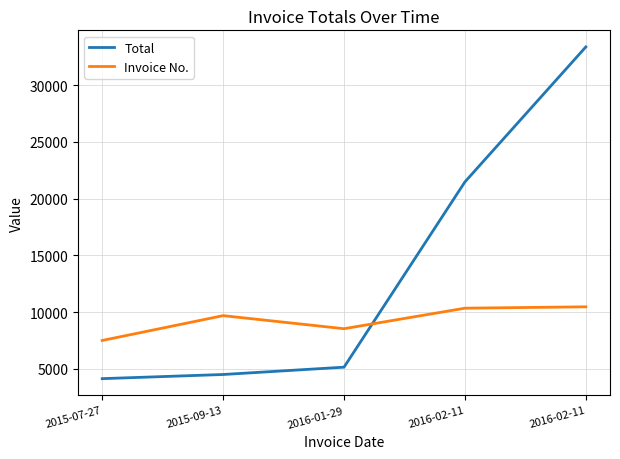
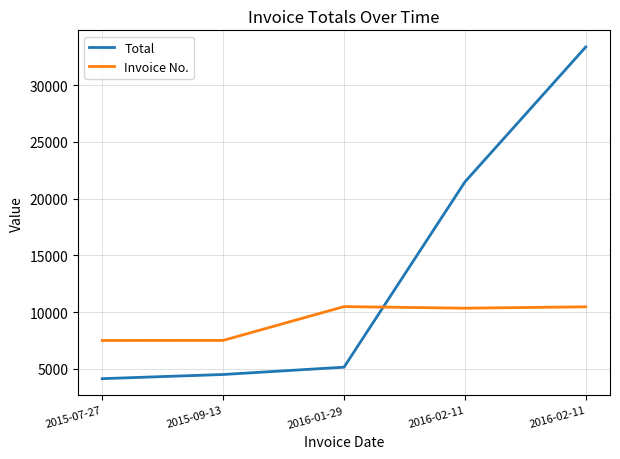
  {
    "Total": {
      "2015-07-27": 4100,
      "2015-09-13": 4500,
      "2016-01-29": 5200
    },
    "Invoice No.": {
      "2015-07-27": 7500,
-     "2015-09-13": 9700,
-     "2016-01-29": 8500
+     "2015-09-13": 7500,
+     "2016-01-29": 10500
    }
  }
